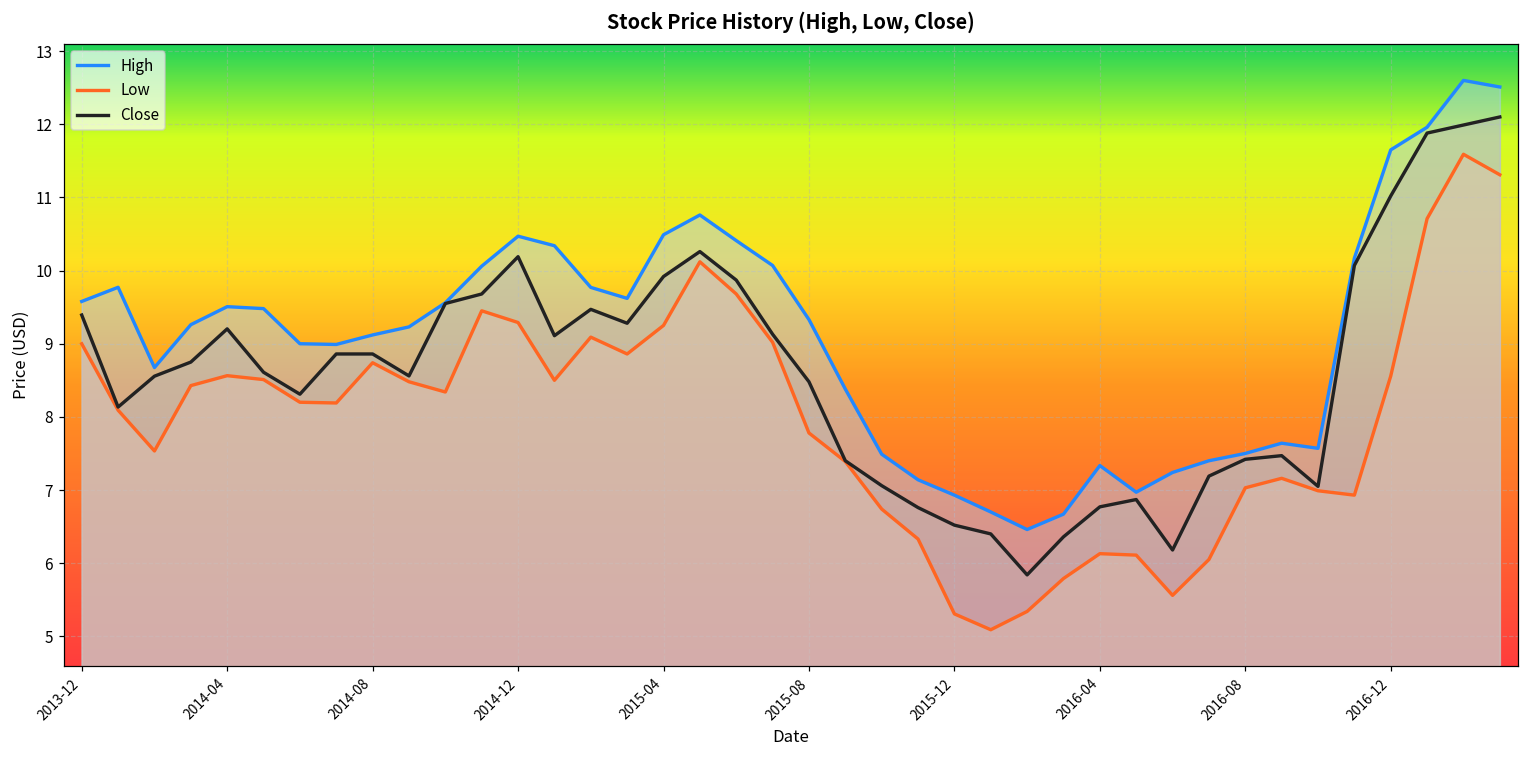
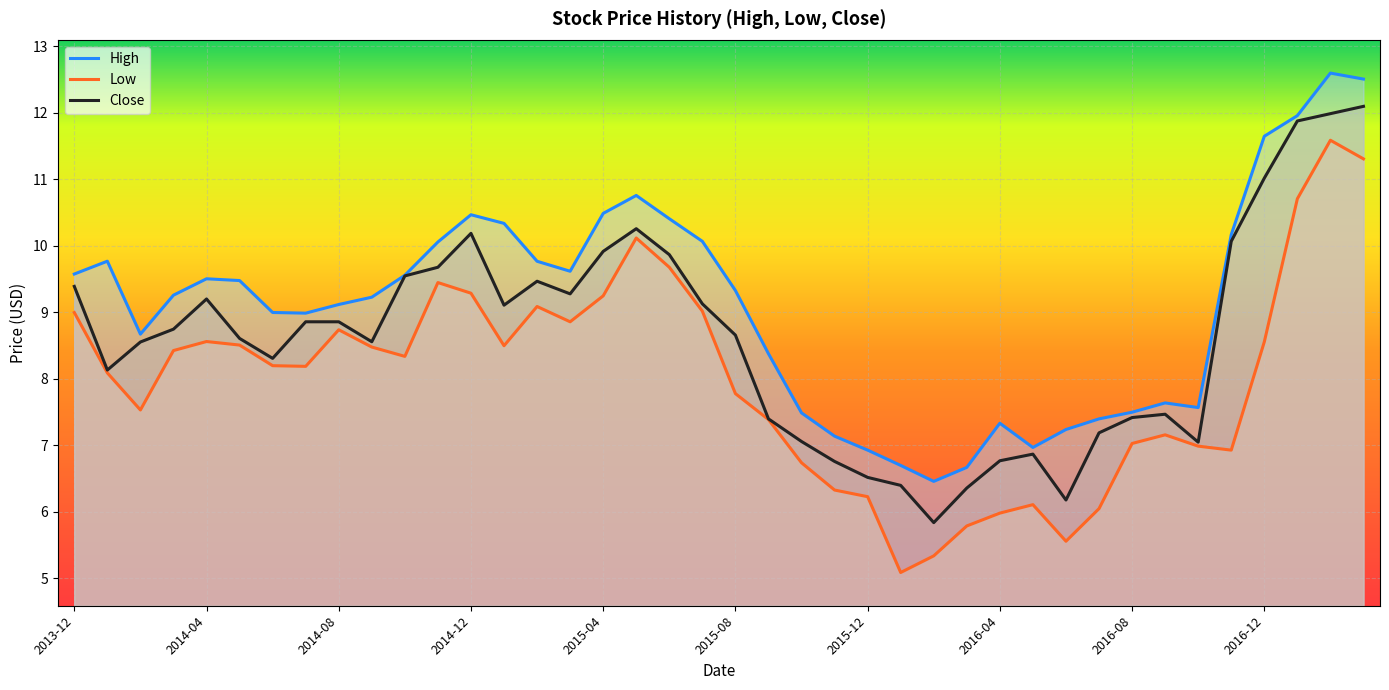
  {
    "High": {
      "2013-12": 9.6,
      "2014-04": 9.5,
      "2014-08": 9.1,
      "2014-12": 10.5,
      "2015-04": 10.5,
      "2015-08": 9.3,
      "2015-12": 6.9,
      "2016-04": 7.3,
      "2016-08": 7.5,
      "2016-12": 11.6
    },
    "Low": {
      "2013-12": 9.0,
      "2014-04": 8.6,
      "2014-08": 8.7,
      "2014-12": 9.3,
      "2015-04": 9.3,
      "2015-08": 7.8,
-     "2015-12": 5.3,
-     "2016-04": 6.1,
+     "2015-12": 6.2,
+     "2016-04": 6.0,
      "2016-08": 7.0,
      "2016-12": 8.6
    },
    "Close": {
      "2013-12": 9.4,
      "2014-04": 9.2,
      "2014-08": 8.9,
      "2014-12": 10.2,
      "2015-04": 9.9,
-     "2015-08": 8.5,
+     "2015-08": 8.7,
      "2015-12": 6.5,
      "2016-04": 6.8,
      "2016-08": 7.4,
      "2016-12": 11.0
    }
  }
